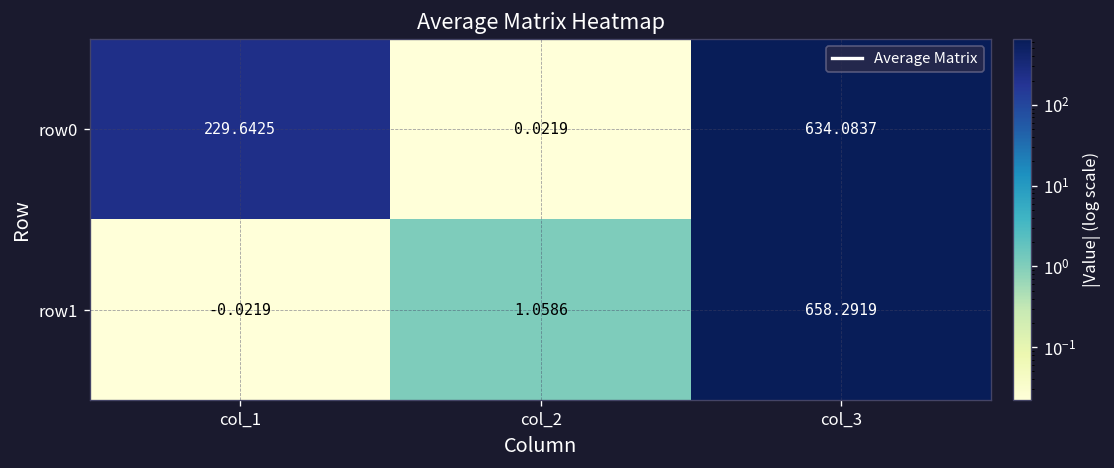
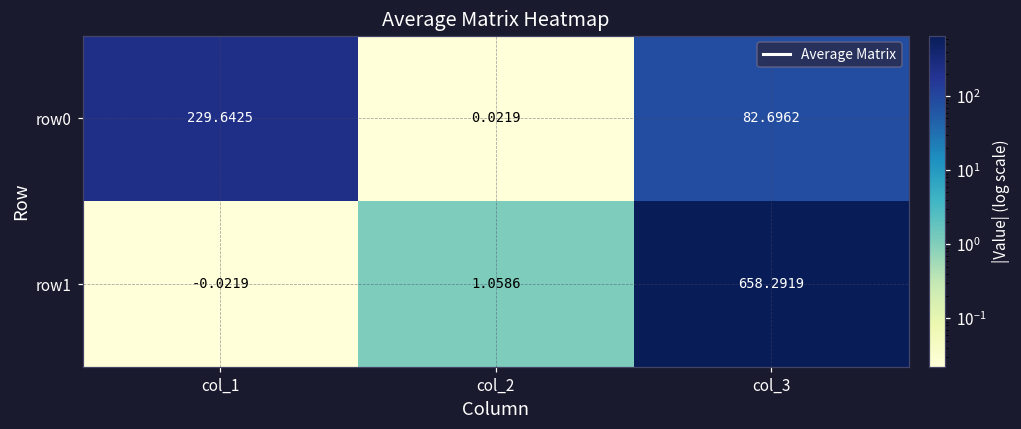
  {
    "row0": {
      "col_1": 229.6425,
      "col_2": 0.0219,
-     "col_3": 634.0837
+     "col_3": 82.6962
    },
    "row1": {
      "col_1": -0.0219,
      "col_2": 1.0586,
      "col_3": 658.2919
    }
  }
